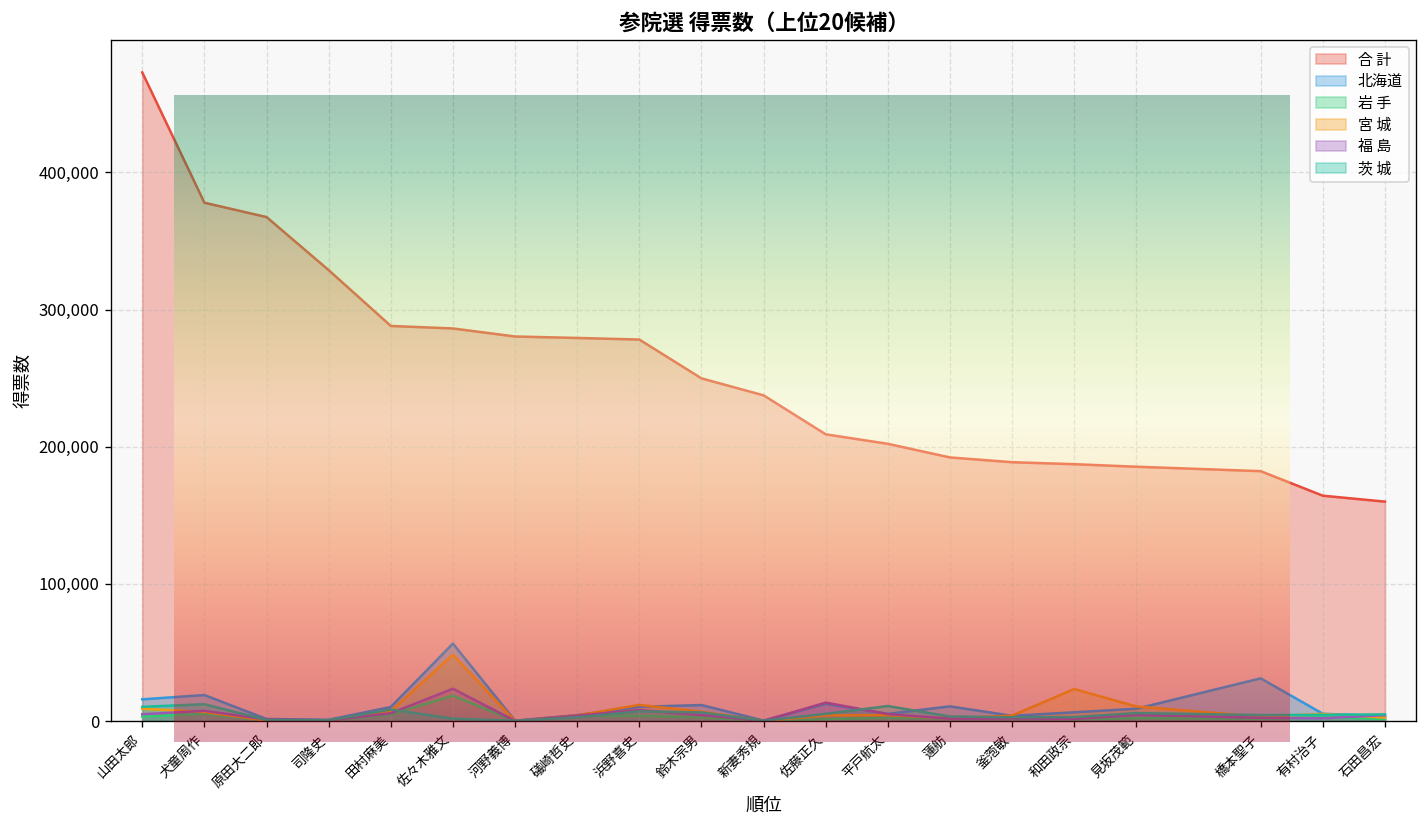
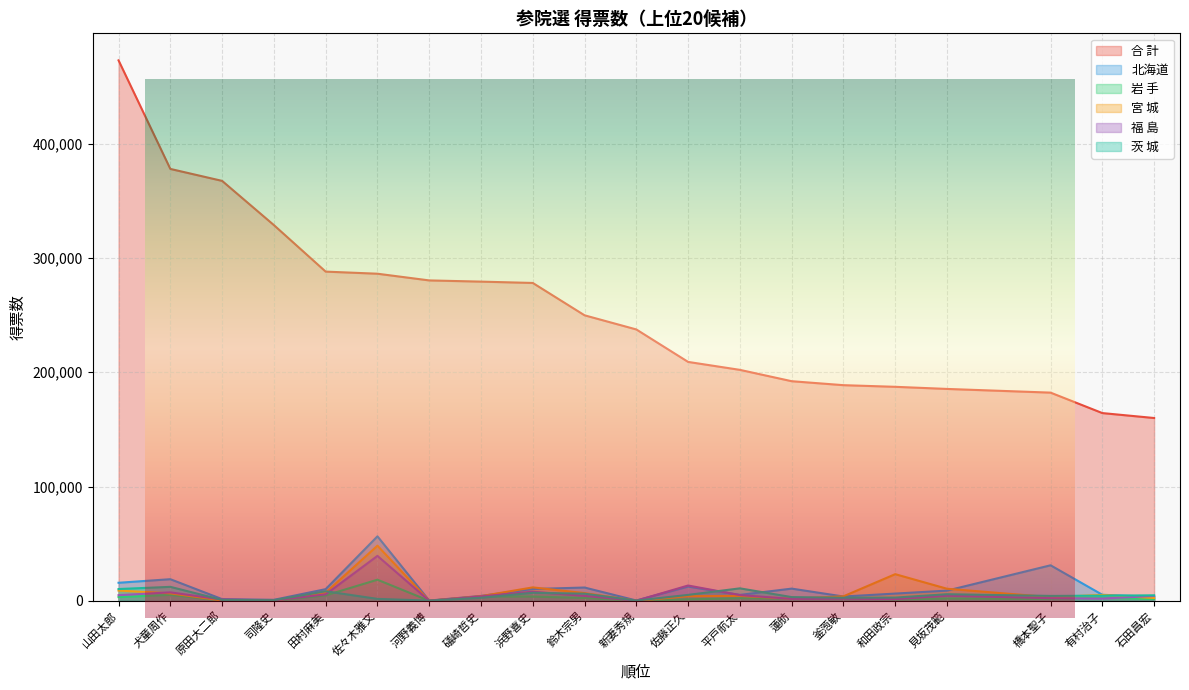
  {
    "福 島": {
-     "佐々木雅文": "24,000"
+     "佐々木雅文": "39,000"
    }
  }
